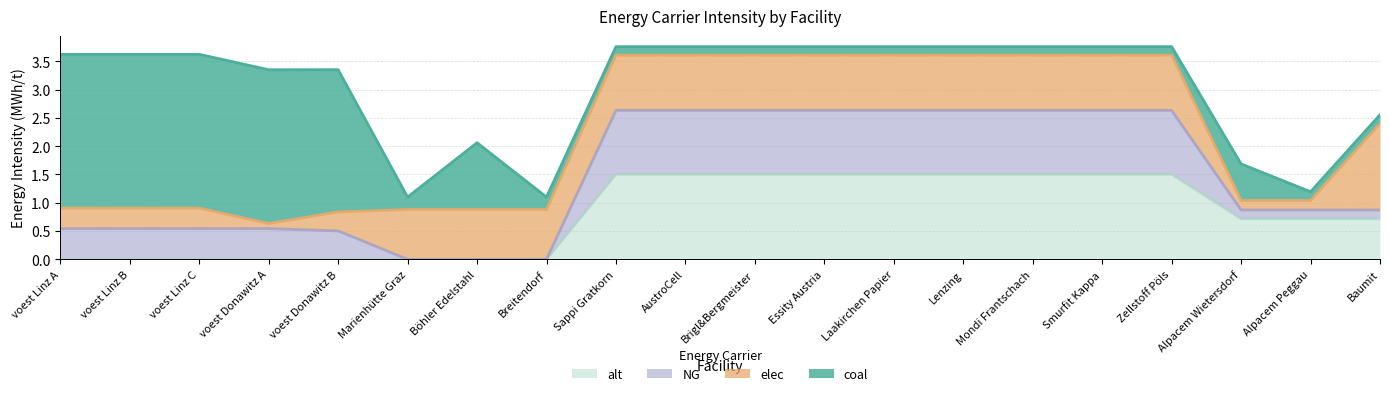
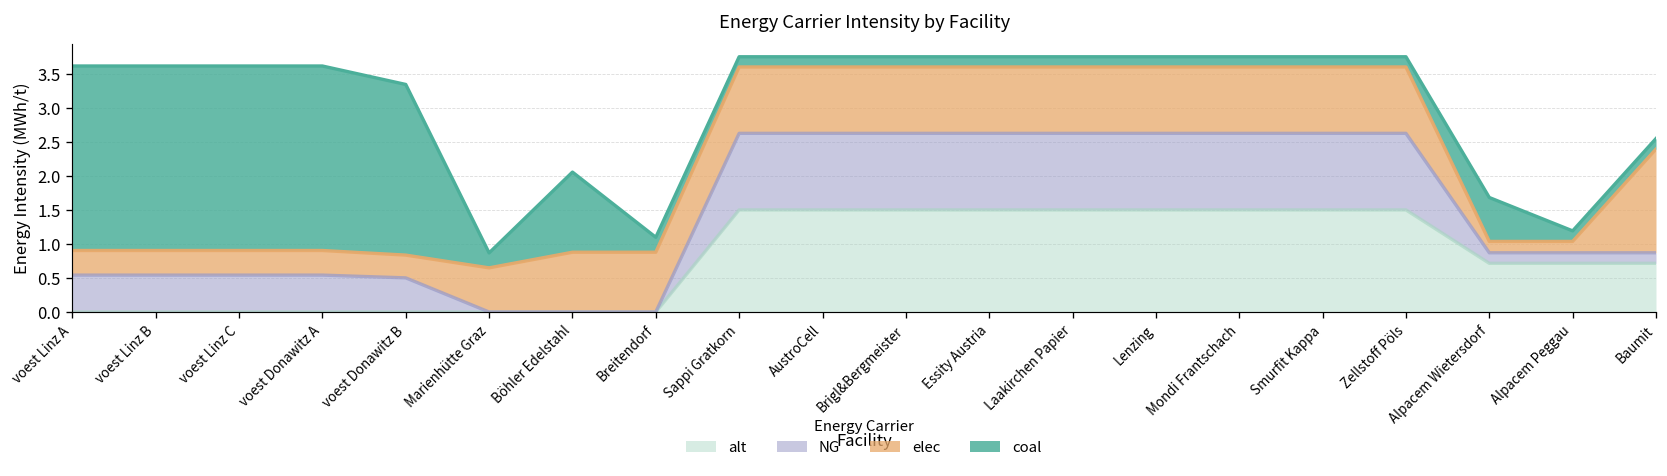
  {
    "elec": {
      "voest Linz A": 0.4,
      "voest Linz B": 0.4,
      "voest Linz C": 0.4,
-     "voest Donawitz A": 0.1,
+     "voest Donawitz A": 0.4,
      "voest Donawitz B": 0.3,
-     "Marienhütte Graz": 0.9,
+     "Marienhütte Graz": 0.7,
      "Böhler Edelstahl": 0.9,
      "Breitendorf": 0.9,
      "Sappi Gratkorn": 1.0,
      "AustroCell": 1.0,
      "Brigl&Bergmeister": 1.0,
      "Essity Austria": 1.0,
      "Laakirchen Papier": 1.0,
      "Lenzing": 1.0,
      "Mondi Frantschach": 1.0,
      "Smurfit Kappa": 1.0,
      "Zellstoff Pöls": 1.0,
      "Alpacem Wietersdorf": 0.2,
      "Alpacem Peggau": 0.2,
      "Baumit": 1.5
    },
    "coal": {
      "voest Linz A": 2.7,
      "voest Linz B": 2.7,
      "voest Linz C": 2.7,
      "voest Donawitz A": 2.7,
      "voest Donawitz B": 2.5,
      "Marienhütte Graz": 0.2,
      "Böhler Edelstahl": 1.2,
      "Breitendorf": 0.2,
      "Sappi Gratkorn": 0.2,
      "AustroCell": 0.2,
      "Brigl&Bergmeister": 0.2,
      "Essity Austria": 0.2,
      "Laakirchen Papier": 0.2,
      "Lenzing": 0.2,
      "Mondi Frantschach": 0.2,
      "Smurfit Kappa": 0.2,
      "Zellstoff Pöls": 0.2,
      "Alpacem Wietersdorf": 0.6,
      "Alpacem Peggau": 0.2,
      "Baumit": 0.2
    }
  }
